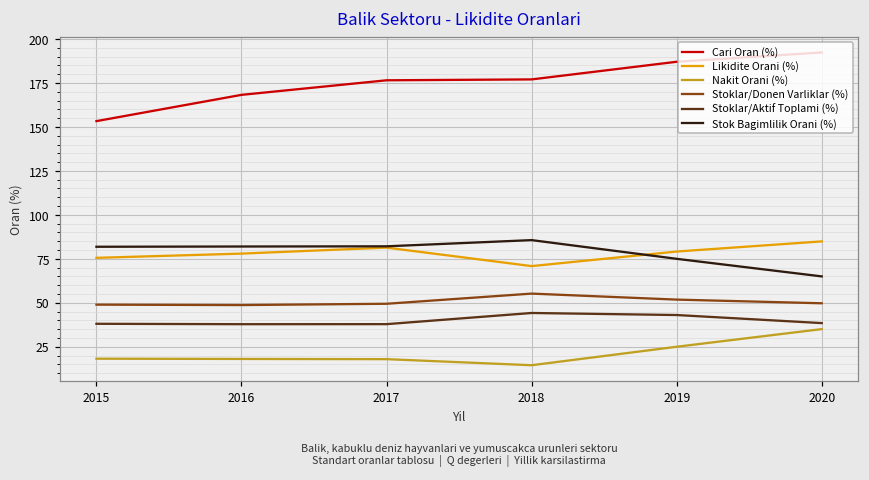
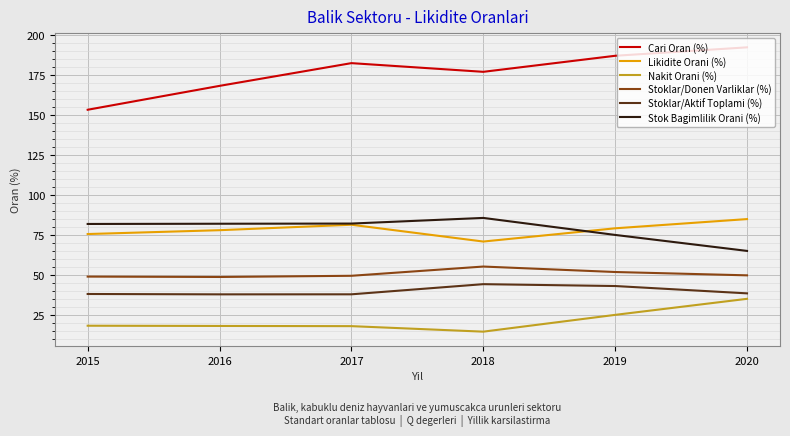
  {
    "Cari Oran (%)": {
      "2015": 153,
      "2016": 168,
-     "2017": 177,
+     "2017": 182,
      "2018": 177,
      "2019": 187
    }
  }
